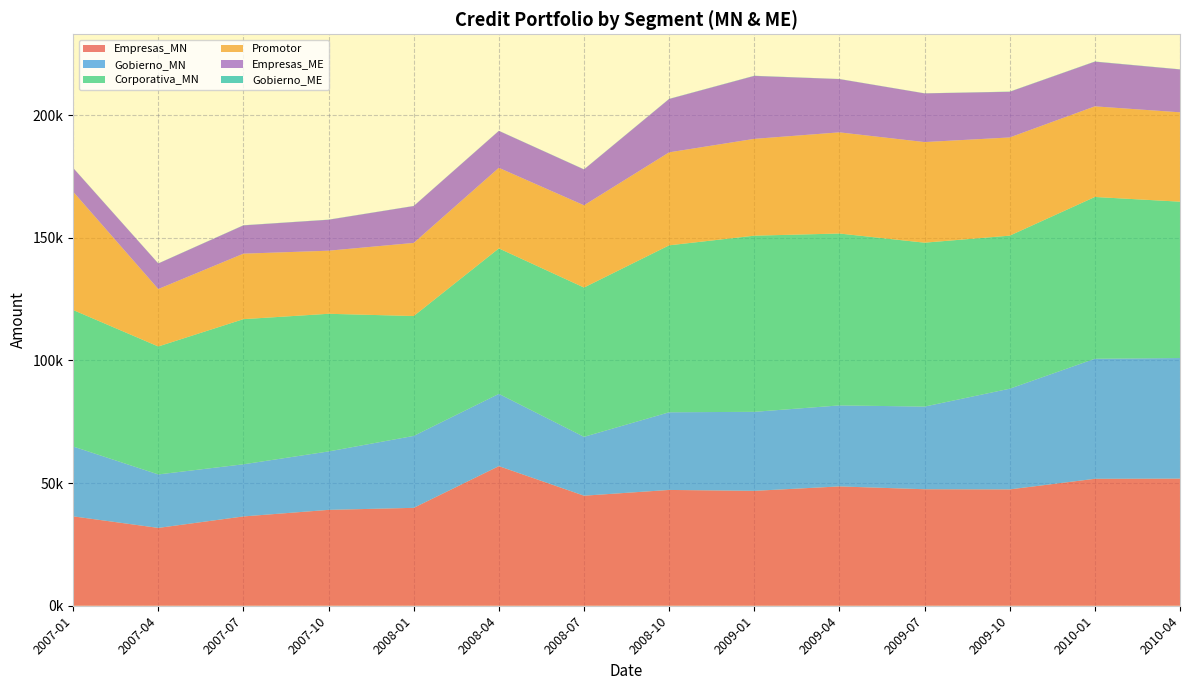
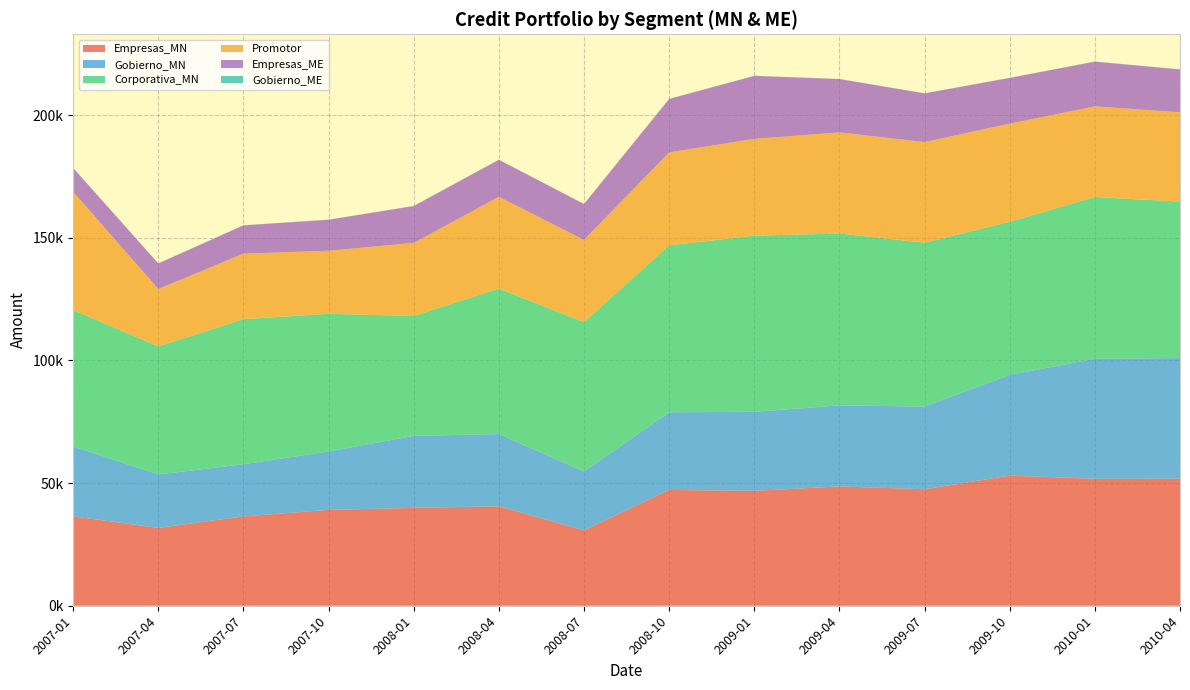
  {
    "Empresas_MN": {
      "2007-01": 36000,
      "2007-04": 32000,
      "2007-07": 36000,
      "2007-10": 39000,
      "2008-01": 40000,
-     "2008-04": 57000,
-     "2008-07": 45000,
+     "2008-04": 41000,
+     "2008-07": 31000,
      "2008-10": 47000,
      "2009-01": 47000,
      "2009-04": 49000,
      "2009-07": 48000,
-     "2009-10": 47000,
+     "2009-10": 53000,
      "2010-01": 52000,
      "2010-04": 52000
    },
    "Gobierno_MN": {
      "2007-01": 28000,
      "2007-04": 22000,
      "2007-07": 21000,
      "2007-10": 24000,
      "2008-01": 29000,
      "2008-04": 29000,
      "2008-07": 24000,
      "2008-10": 32000,
      "2009-01": 32000,
      "2009-04": 33000,
      "2009-07": 34000,
      "2009-10": 41000,
      "2010-01": 49000,
      "2010-04": 49000
    },
    "Promotor": {
      "2007-01": 48000,
      "2007-04": 23000,
      "2007-07": 27000,
      "2007-10": 26000,
      "2008-01": 30000,
-     "2008-04": 33000,
+     "2008-04": 37000,
      "2008-07": 34000,
      "2008-10": 38000,
      "2009-01": 39000,
      "2009-04": 41000,
      "2009-07": 41000,
      "2009-10": 40000,
      "2010-01": 37000,
      "2010-04": 36000
    }
  }
